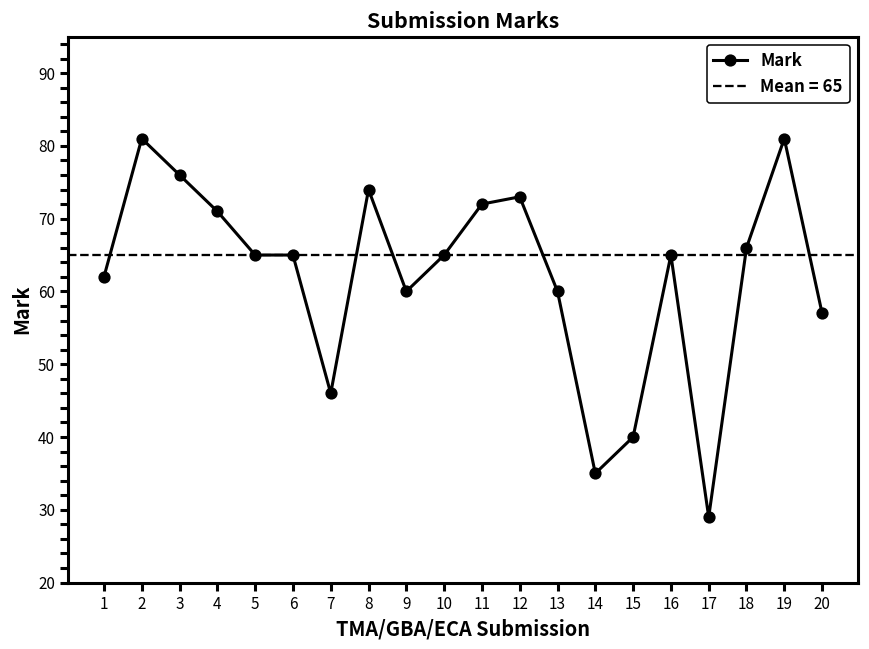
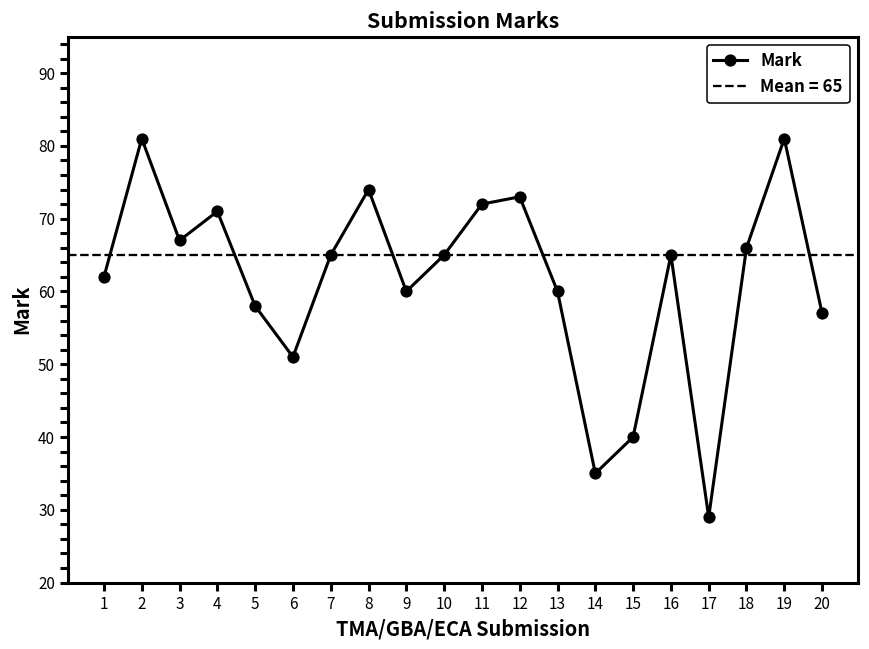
  {
    "1": 62,
    "2": 81,
-   "3": 76,
+   "3": 67,
    "4": 71,
-   "5": 65,
-   "6": 65,
-   "7": 46,
+   "5": 58,
+   "6": 51,
+   "7": 65,
    "8": 74,
    "9": 60,
    "10": 65,
    "11": 72,
    "12": 73,
    "13": 60,
    "14": 35,
    "15": 40,
    "16": 65,
    "17": 29,
    "18": 66,
    "19": 81,
    "20": 57
  }
